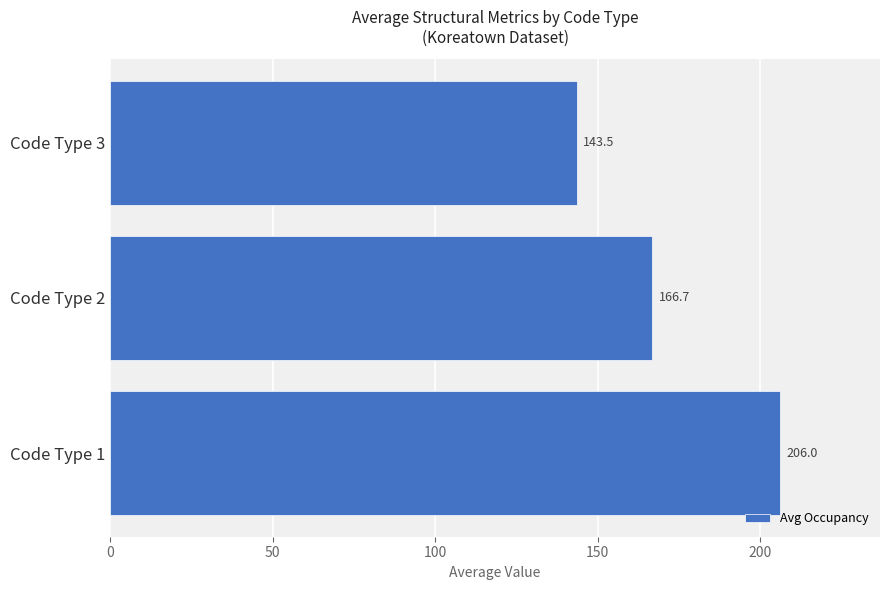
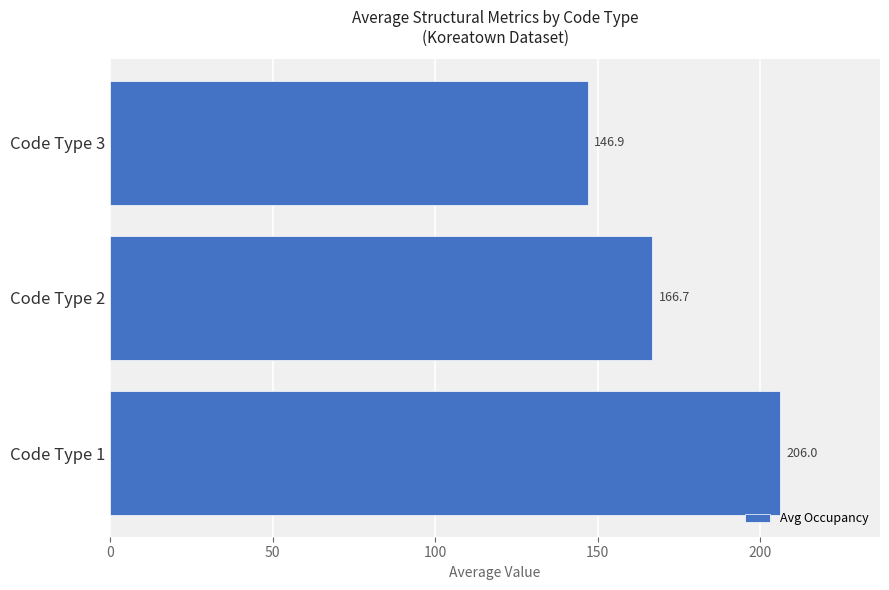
  {
-   "Code Type 3": 143.5,
+   "Code Type 3": 146.9,
    "Code Type 2": 166.7,
    "Code Type 1": 206.0
  }
